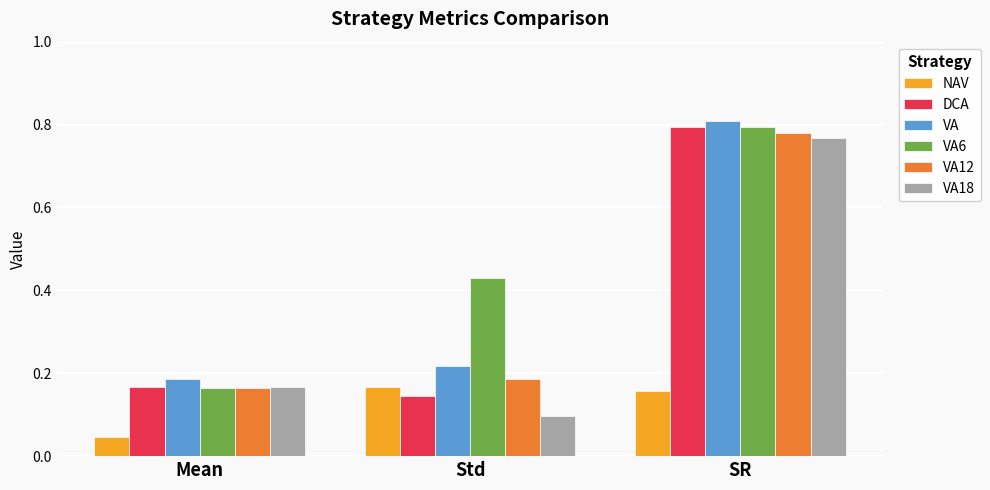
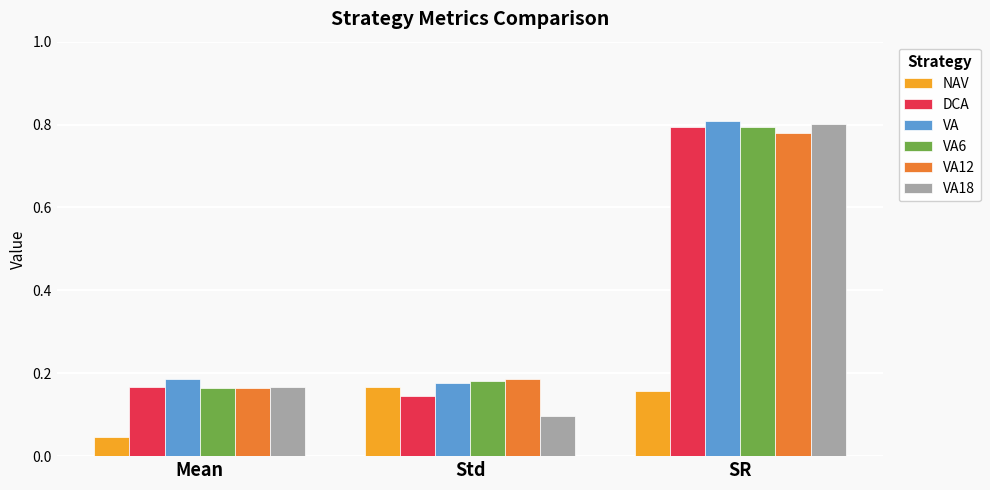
  {
    "DCA": {
      "Mean": 0.17,
      "Std": 0.15,
      "SR": 0.79
    },
    "VA": {
      "Mean": 0.19,
-     "Std": 0.22,
+     "Std": 0.18,
      "SR": 0.81
    },
    "VA6": {
      "Mean": 0.16,
-     "Std": 0.43,
+     "Std": 0.18,
      "SR": 0.80
    },
    "VA18": {
      "Mean": 0.17,
      "Std": 0.10,
-     "SR": 0.77
+     "SR": 0.80
    }
  }
